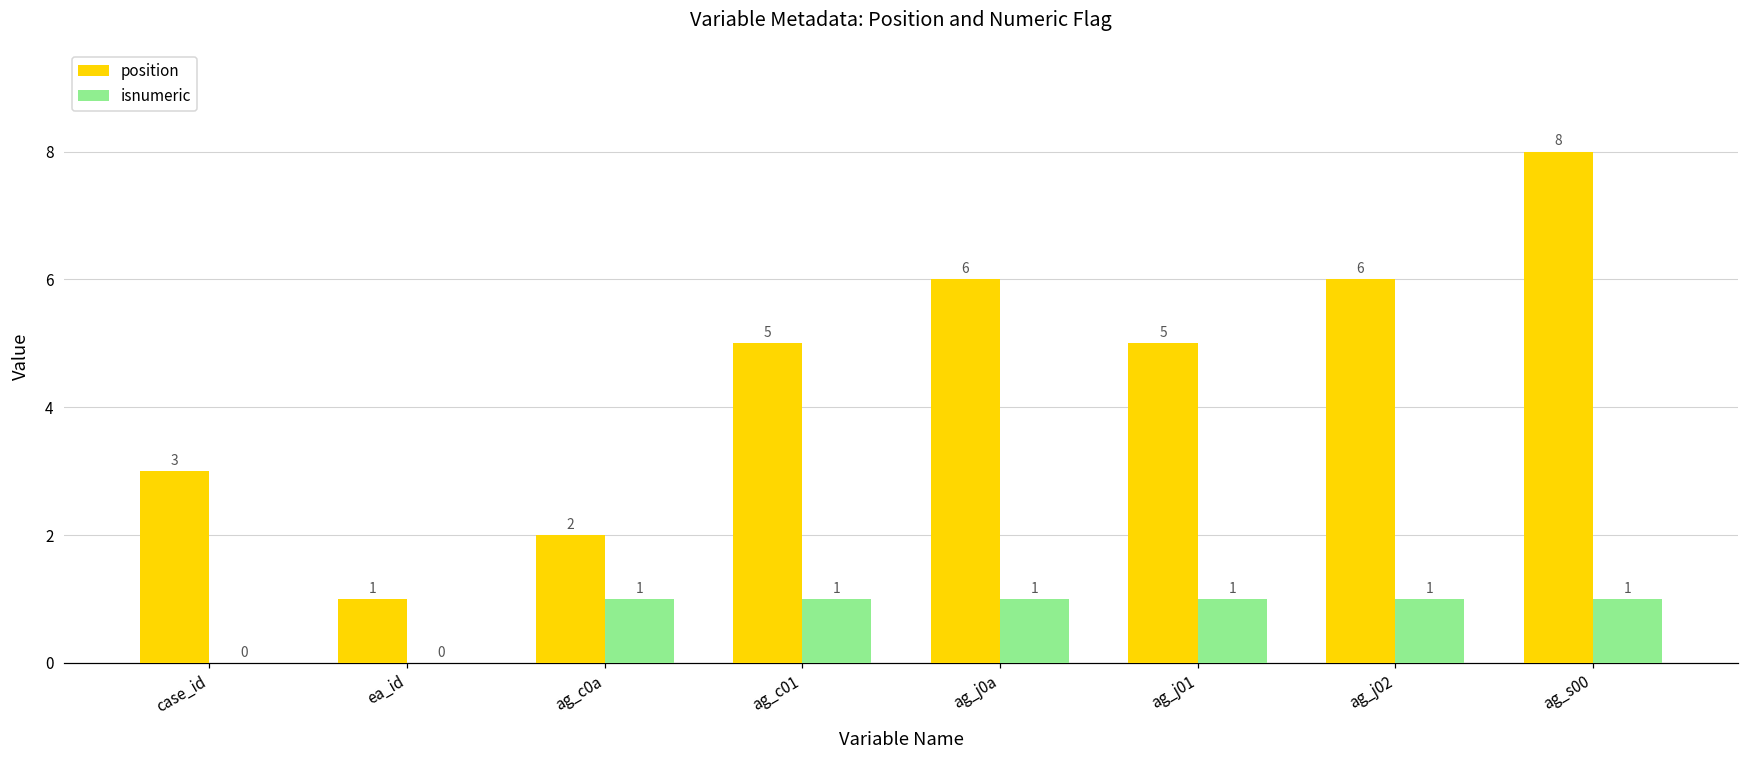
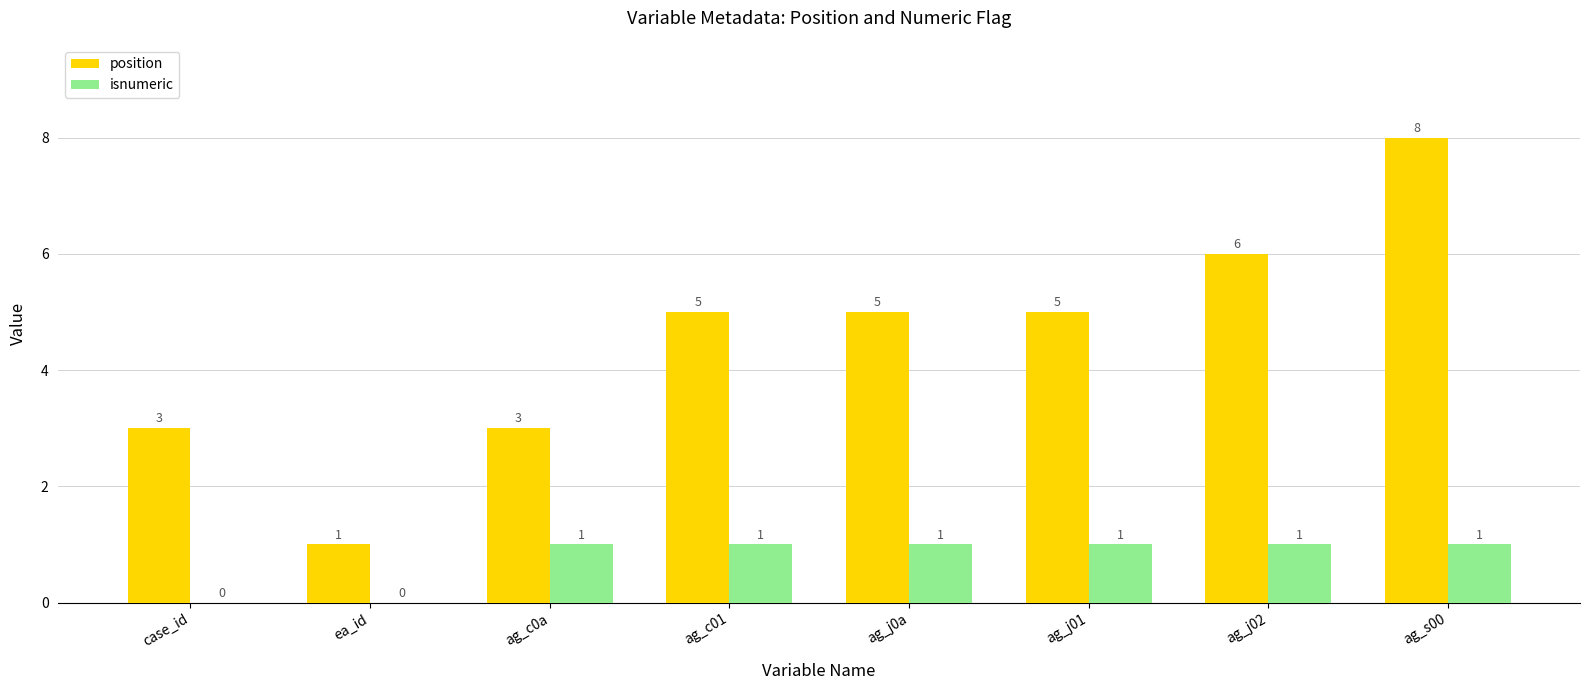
  {
    "position": {
      "case_id": 3,
      "ea_id": 1,
-     "ag_c0a": 2,
+     "ag_c0a": 3,
      "ag_c01": 5,
-     "ag_j0a": 6,
+     "ag_j0a": 5,
      "ag_j01": 5,
      "ag_j02": 6,
      "ag_s00": 8
    },
    "isnumeric": {
      "case_id": 0,
      "ea_id": 0,
      "ag_c0a": 1,
      "ag_c01": 1,
      "ag_j0a": 1,
      "ag_j01": 1,
      "ag_j02": 1,
      "ag_s00": 1
    }
  }
